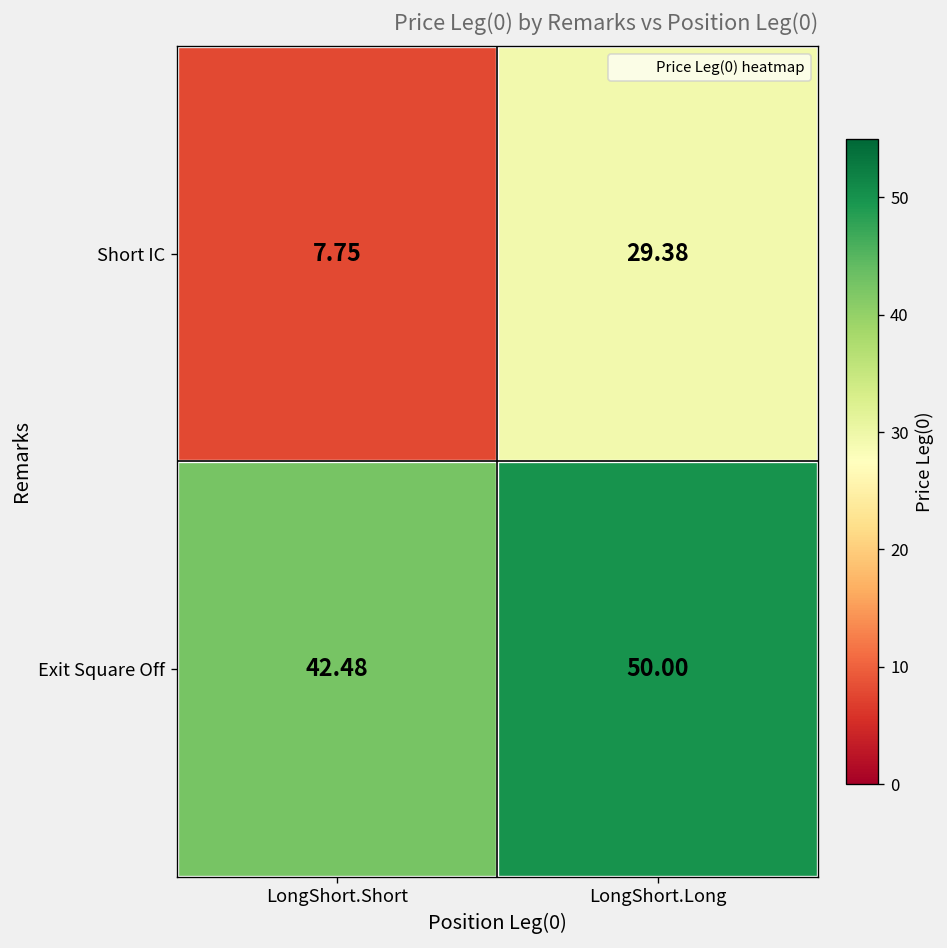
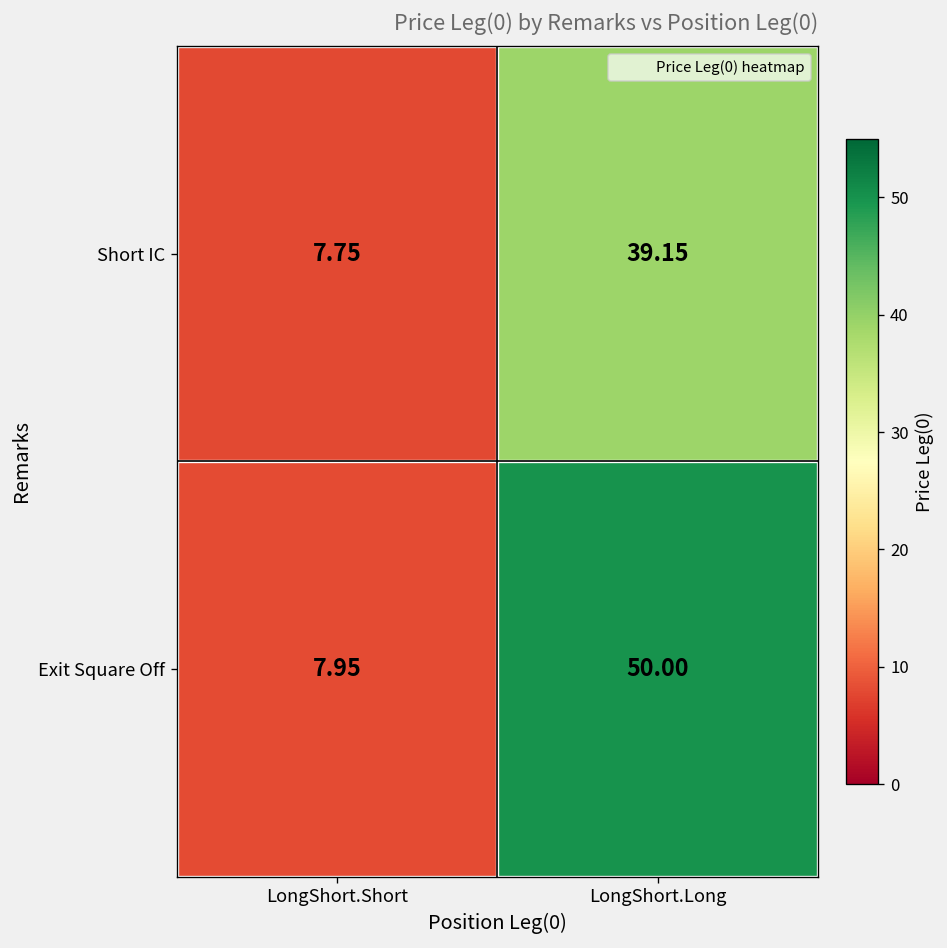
  {
    "Short IC": {
      "LongShort.Short": 7.75,
-     "LongShort.Long": 29.38
+     "LongShort.Long": 39.15
    },
    "Exit Square Off": {
-     "LongShort.Short": 42.48,
+     "LongShort.Short": 7.95,
      "LongShort.Long": 50.00
    }
  }
